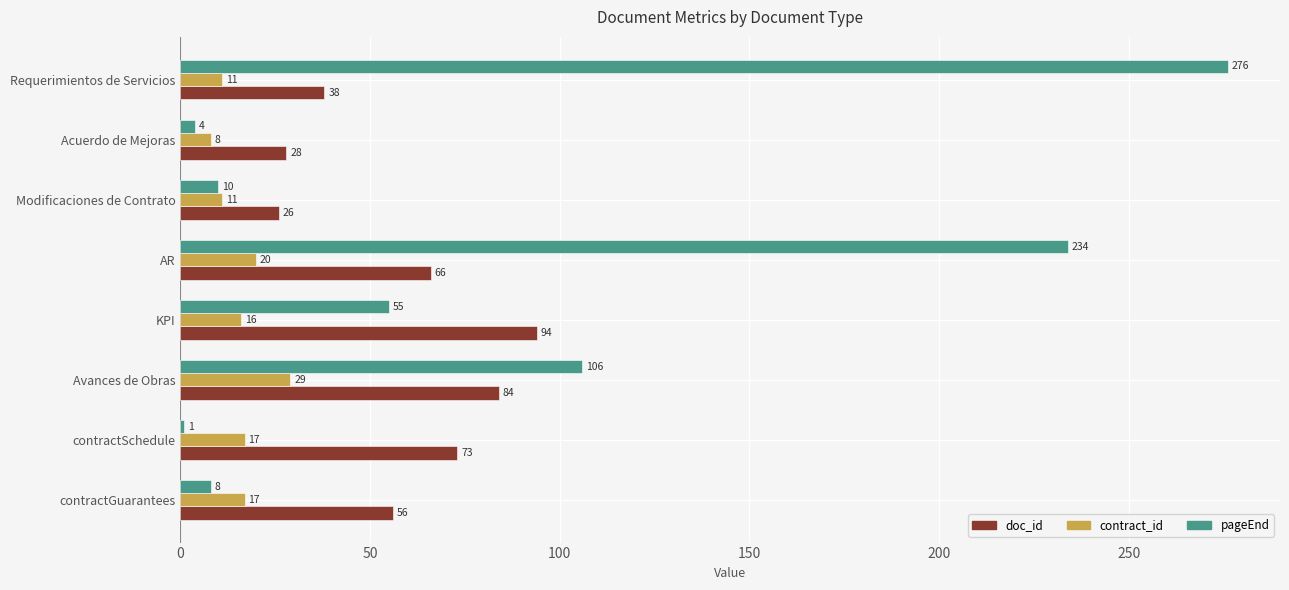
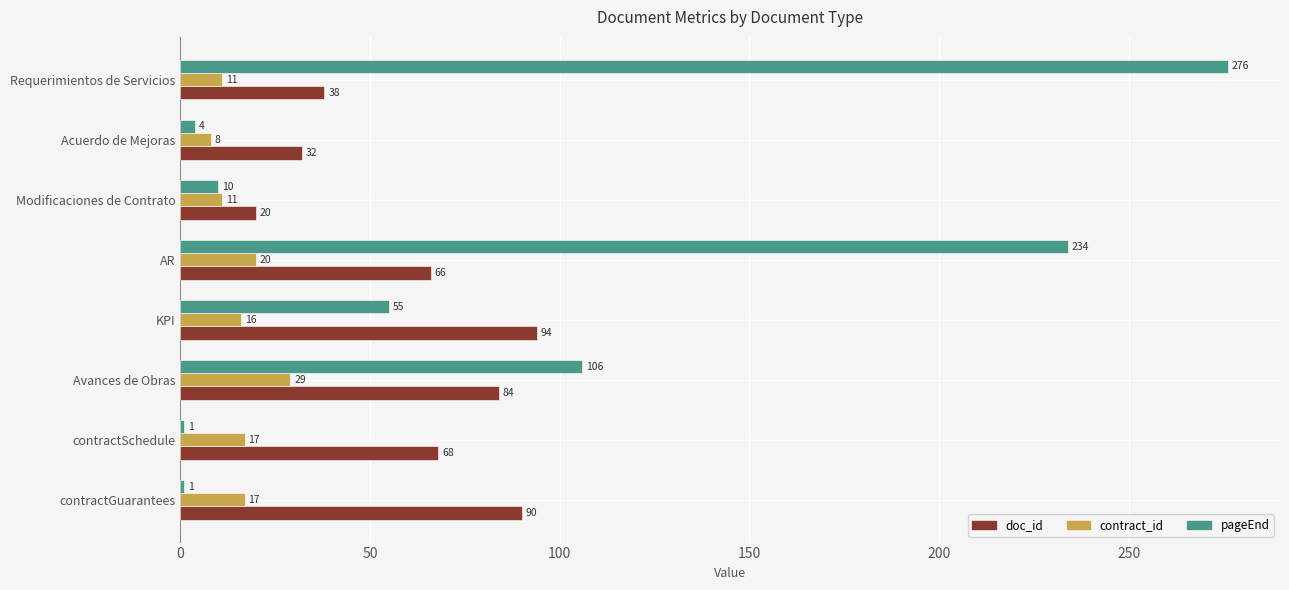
  {
    "doc_id": {
      "Requerimientos de Servicios": 38,
-     "Acuerdo de Mejoras": 28,
-     "Modificaciones de Contrato": 26,
+     "Acuerdo de Mejoras": 32,
+     "Modificaciones de Contrato": 20,
      "AR": 66,
      "KPI": 94,
      "Avances de Obras": 84,
-     "contractSchedule": 73,
-     "contractGuarantees": 56
+     "contractSchedule": 68,
+     "contractGuarantees": 90
    },
    "contract_id": {
      "Requerimientos de Servicios": 11,
      "Acuerdo de Mejoras": 8,
      "Modificaciones de Contrato": 11,
      "AR": 20,
      "KPI": 16,
      "Avances de Obras": 29,
      "contractSchedule": 17,
      "contractGuarantees": 17
    },
    "pageEnd": {
      "Requerimientos de Servicios": 276,
      "Acuerdo de Mejoras": 4,
      "Modificaciones de Contrato": 10,
      "AR": 234,
      "KPI": 55,
      "Avances de Obras": 106,
      "contractSchedule": 1,
-     "contractGuarantees": 8
+     "contractGuarantees": 1
    }
  }
